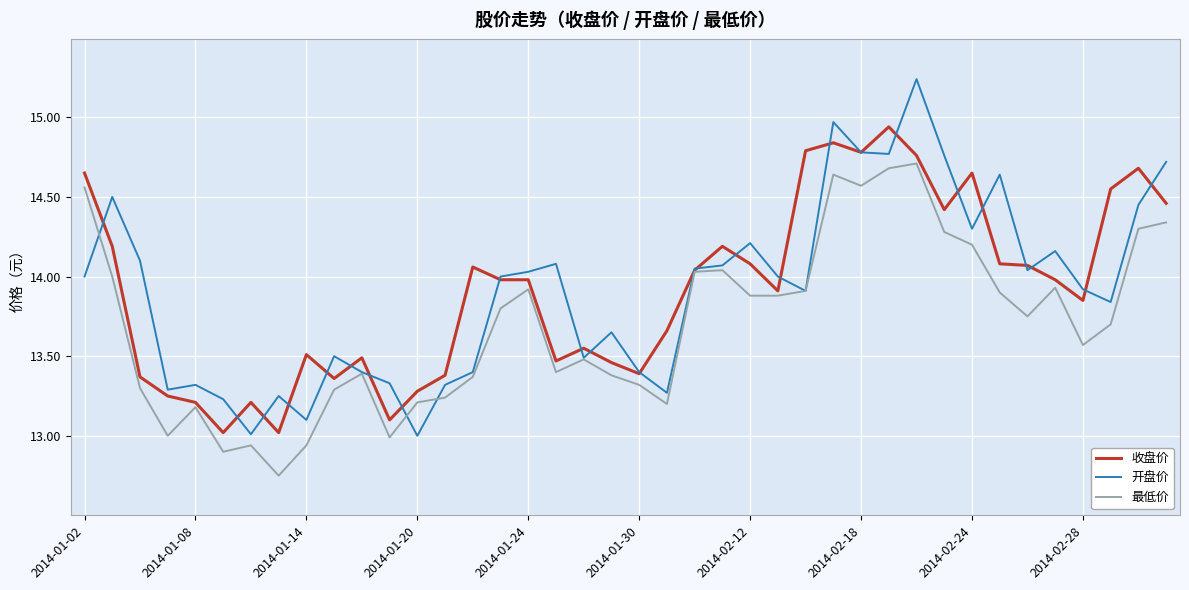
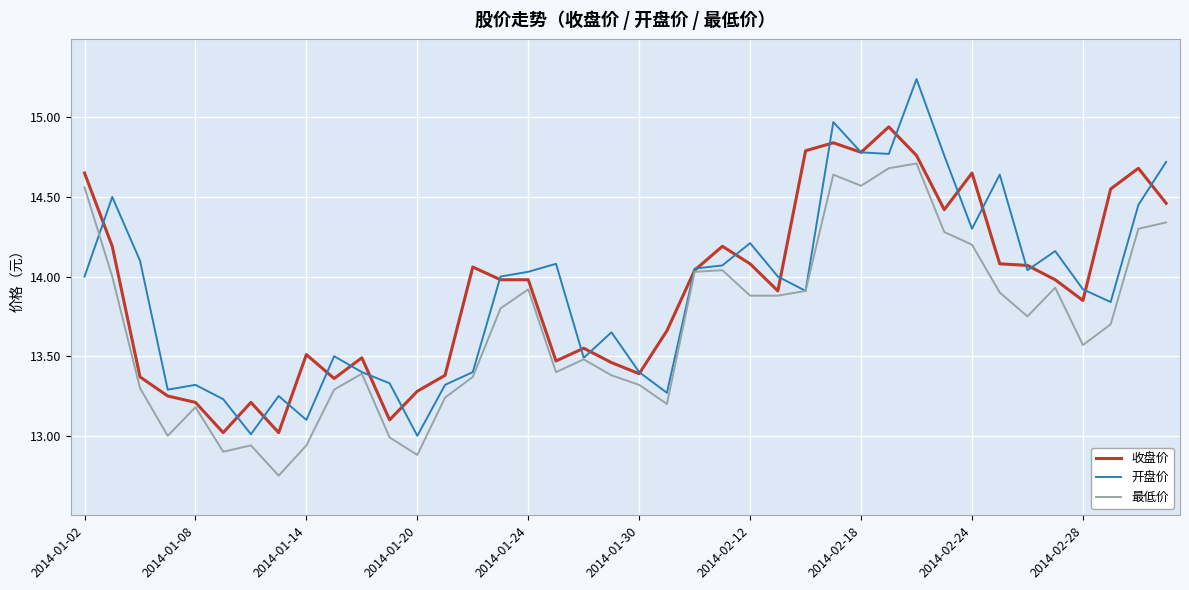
  {
    "收盘价": {
      "2014-01-02": 14.65,
      "2014-01-08": 13.21,
      "2014-01-14": 13.51,
      "2014-01-20": 13.28,
      "2014-01-24": 13.98,
      "2014-02-12": 14.08,
      "2014-02-24": 14.65,
      "2014-02-28": 13.85
    },
    "开盘价": {
      "2014-01-02": 14.00,
      "2014-01-08": 13.32,
      "2014-01-14": 13.10,
      "2014-01-20": 13.00,
      "2014-01-24": 14.03,
      "2014-02-12": 14.21,
      "2014-02-24": 14.30,
      "2014-02-28": 13.92
    },
    "最低价": {
      "2014-01-02": 14.56,
      "2014-01-08": 13.18,
      "2014-01-14": 12.94,
-     "2014-01-20": 13.21,
+     "2014-01-20": 12.88,
      "2014-01-24": 13.92,
      "2014-01-30": 13.32,
      "2014-02-12": 13.88,
      "2014-02-18": 14.57,
      "2014-02-24": 14.20,
      "2014-02-28": 13.57
    }
  }
